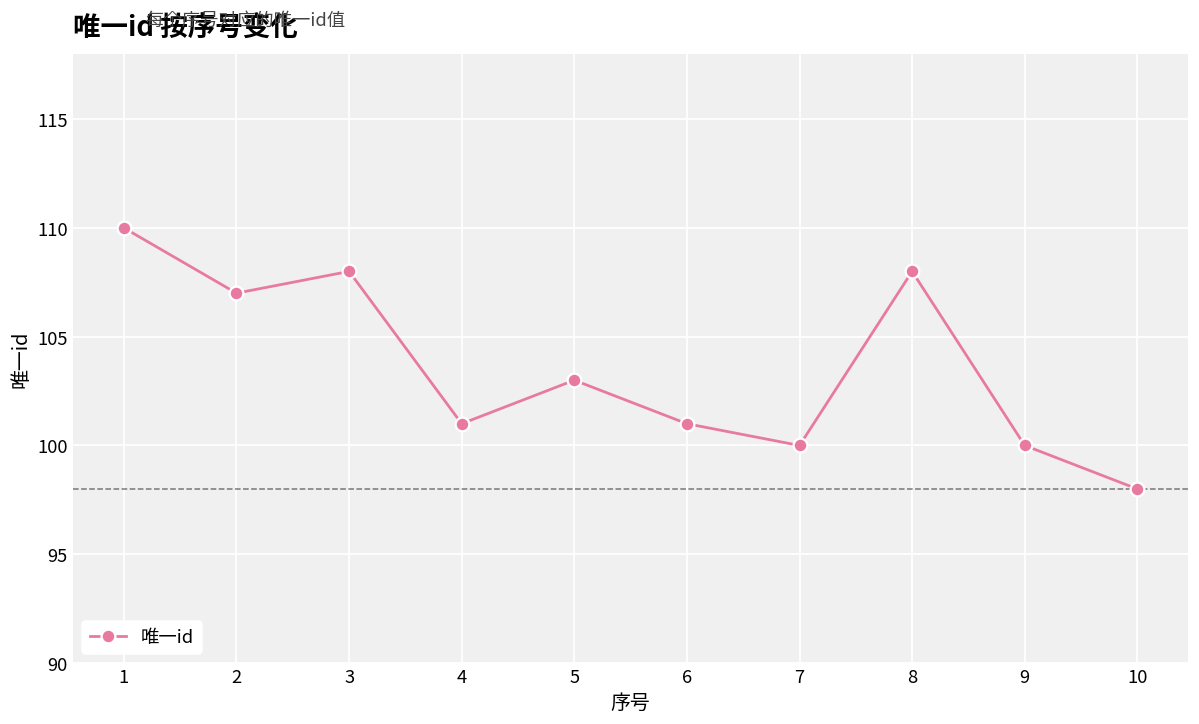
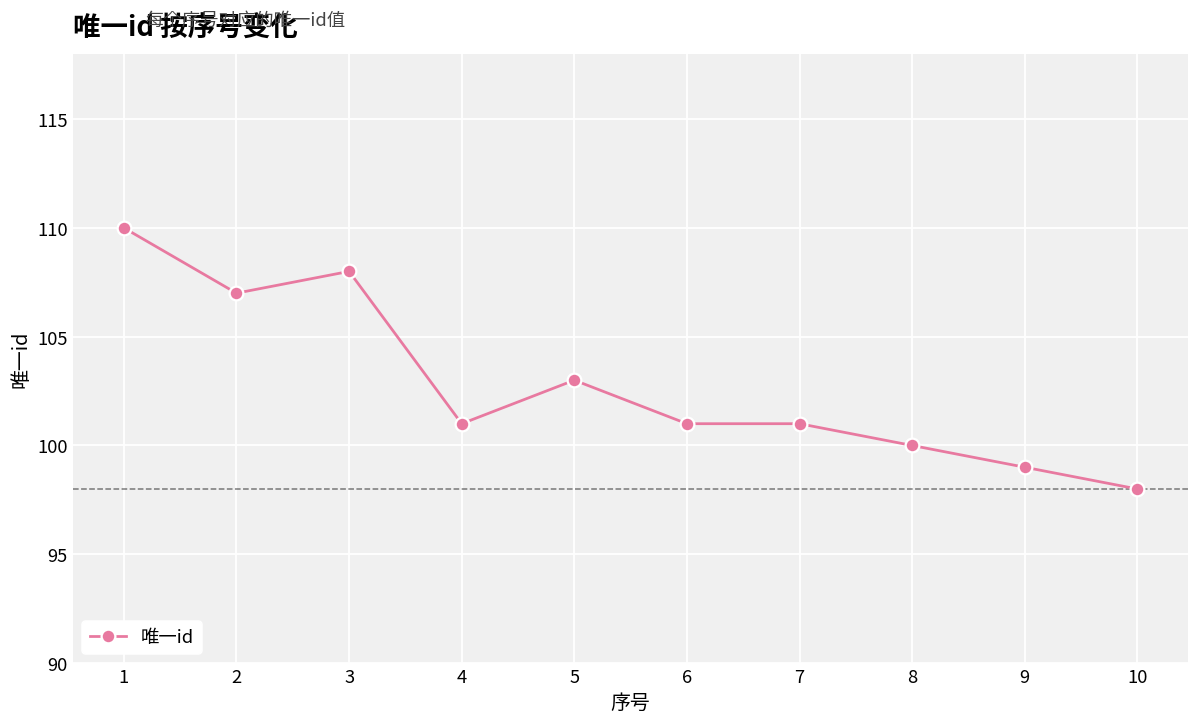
  {
    "1": 110,
    "2": 107,
    "3": 108,
    "4": 101,
    "5": 103,
    "6": 101,
-   "7": 100,
-   "8": 108,
-   "9": 100,
+   "7": 101,
+   "8": 100,
+   "9": 99,
    "10": 98
  }
